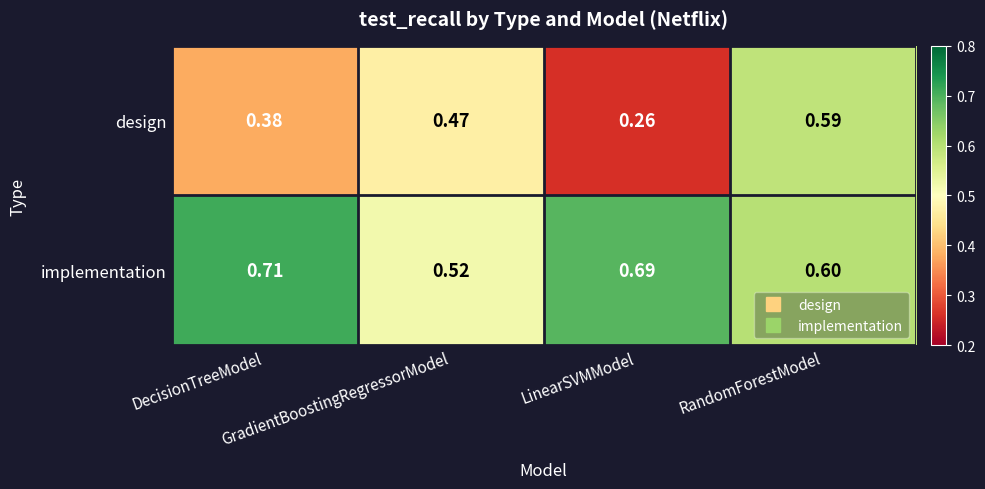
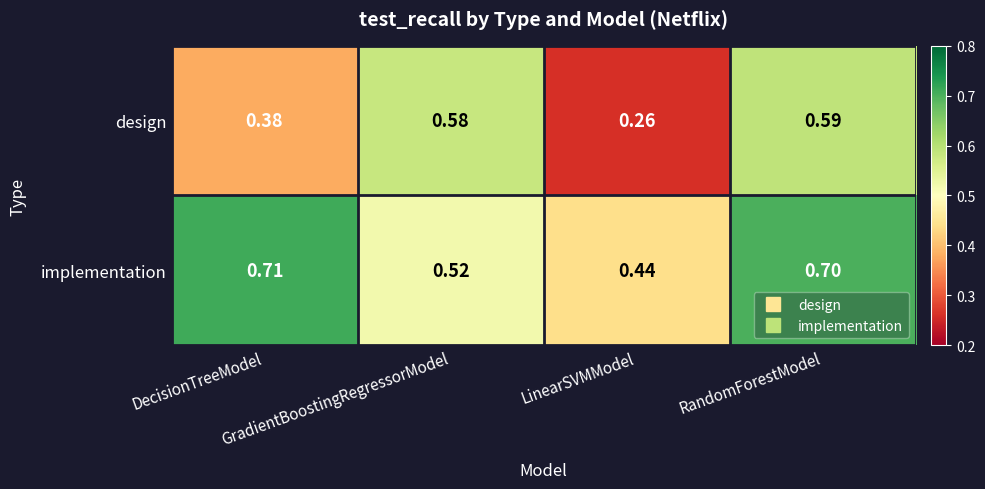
  {
    "design": {
      "DecisionTreeModel": 0.38,
-     "GradientBoostingRegressorModel": 0.47,
+     "GradientBoostingRegressorModel": 0.58,
      "LinearSVMModel": 0.26,
      "RandomForestModel": 0.59
    },
    "implementation": {
      "DecisionTreeModel": 0.71,
      "GradientBoostingRegressorModel": 0.52,
-     "LinearSVMModel": 0.69,
-     "RandomForestModel": 0.60
+     "LinearSVMModel": 0.44,
+     "RandomForestModel": 0.70
    }
  }
